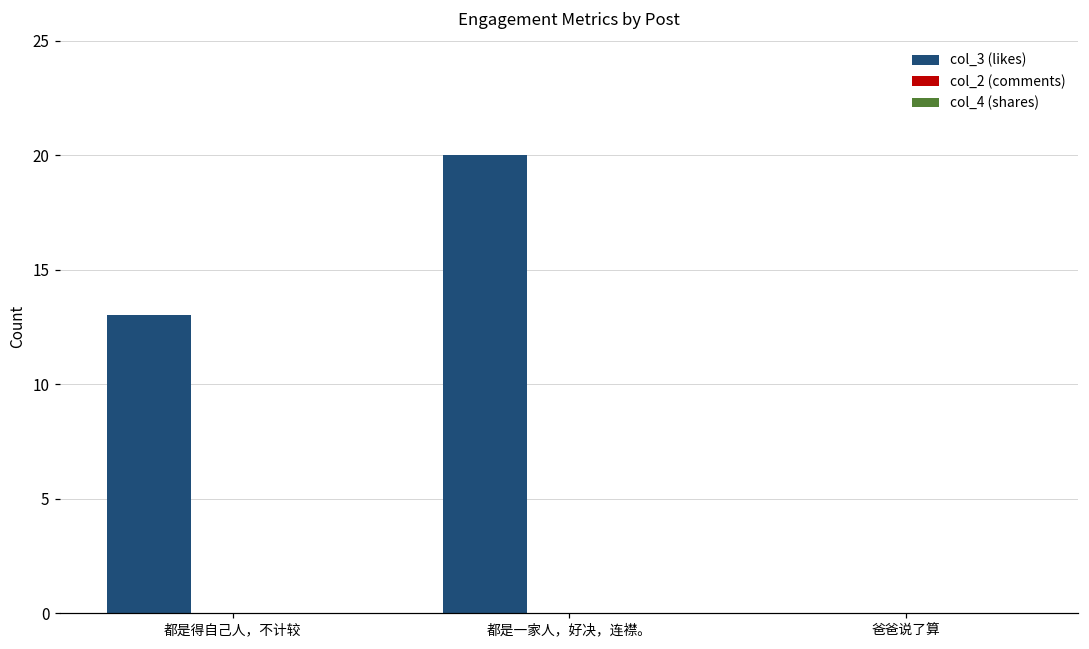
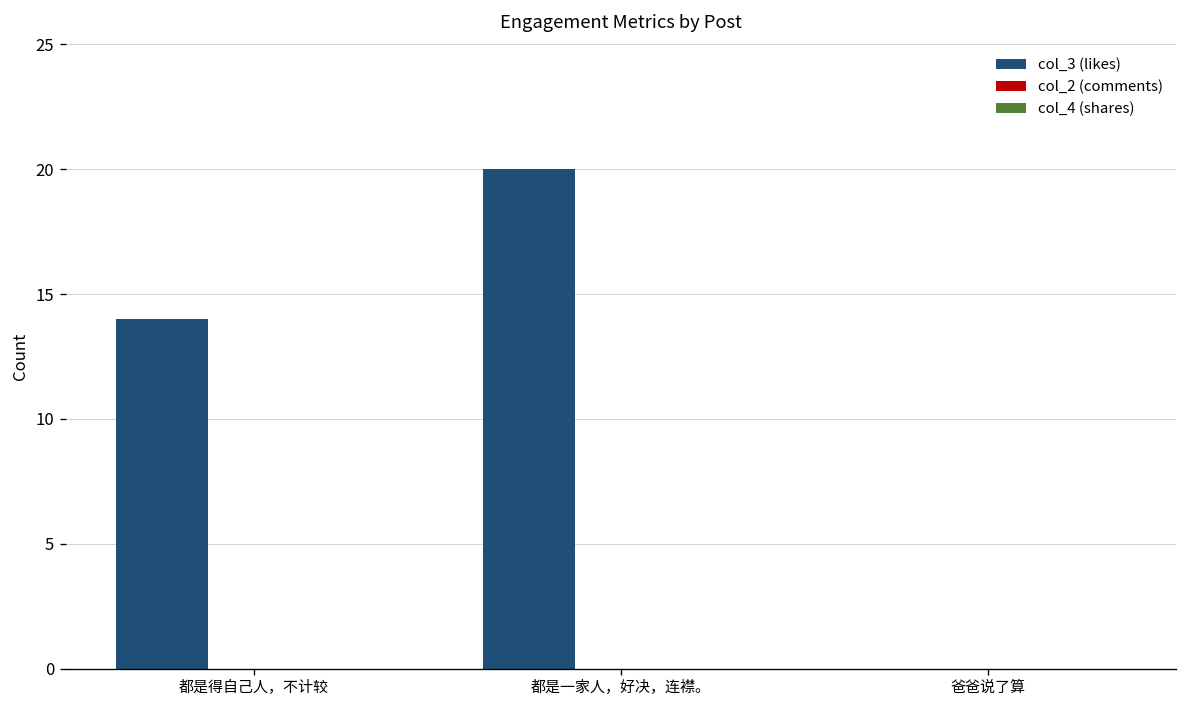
  {
    "col_3 (likes)": {
-     "都是得自己人，不计较": 13,
+     "都是得自己人，不计较": 14,
      "都是一家人，好决，连襟。": 20,
      "爸爸说了算": 0
    },
    "col_2 (comments)": {
      "都是得自己人，不计较": 0,
      "都是一家人，好决，连襟。": 0,
      "爸爸说了算": 0
    },
    "col_4 (shares)": {
      "都是得自己人，不计较": 0,
      "都是一家人，好决，连襟。": 0,
      "爸爸说了算": 0
    }
  }
